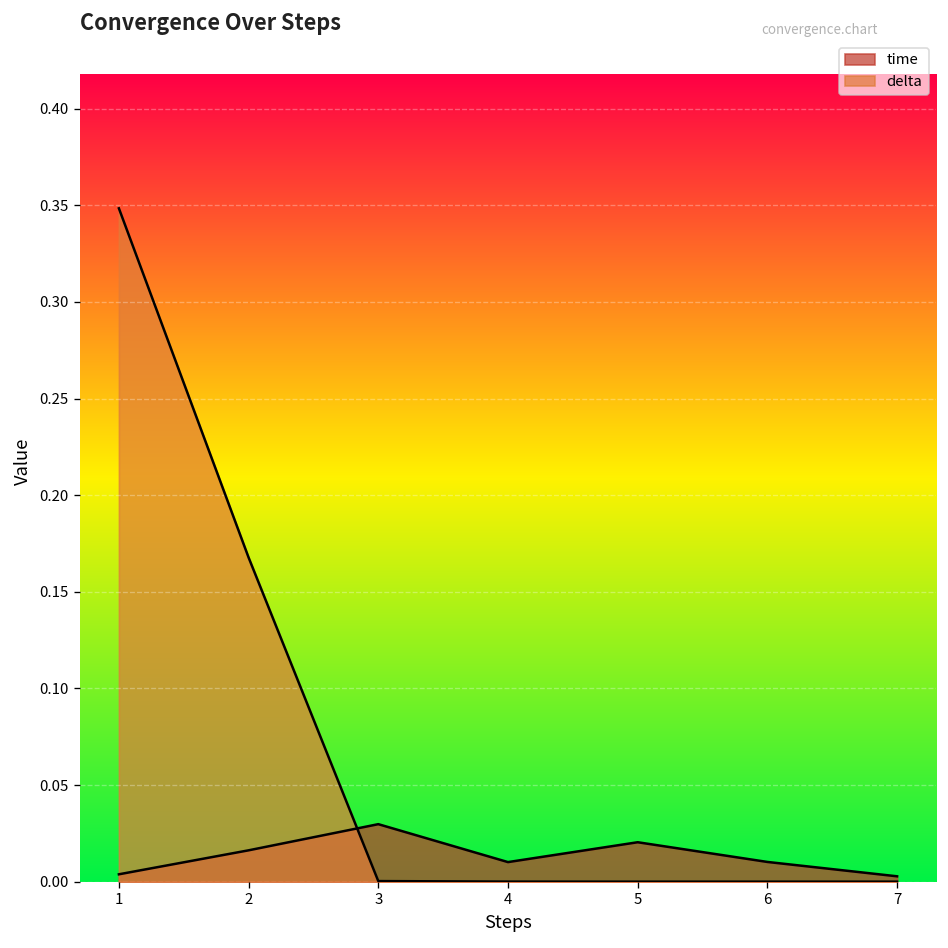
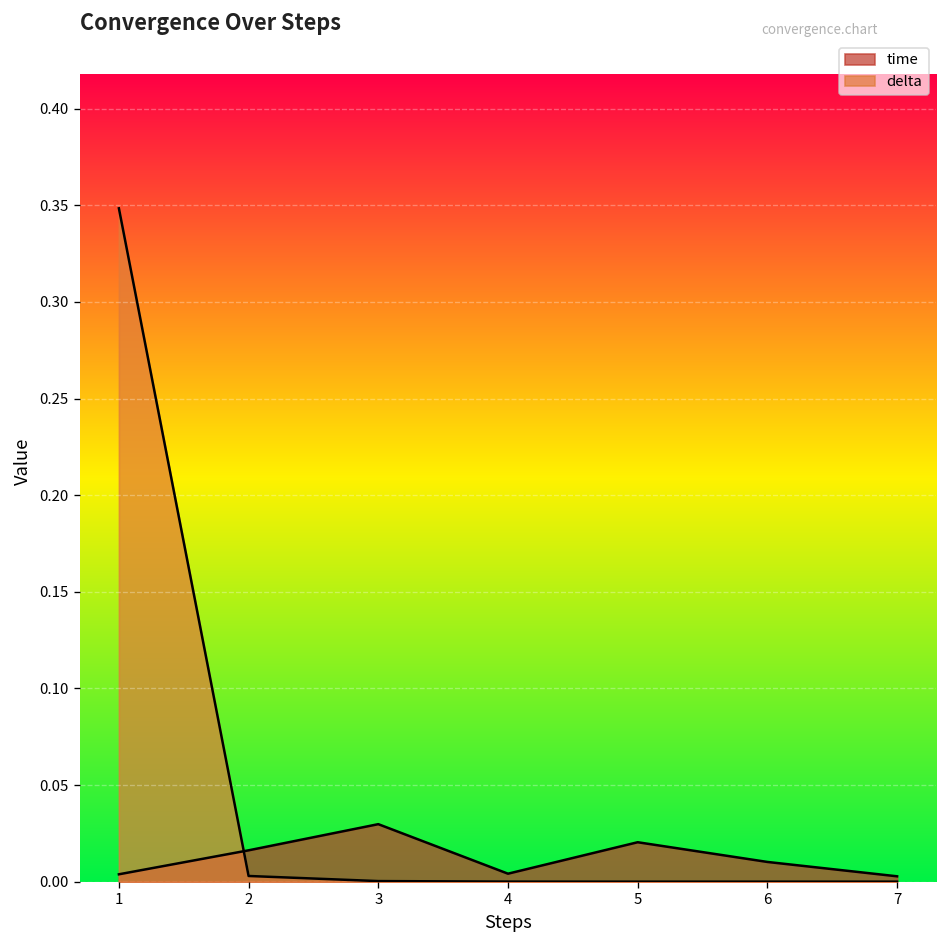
  {
    "time": {
      "1": 0.004,
      "2": 0.016,
      "3": 0.030,
-     "4": 0.010,
+     "4": 0.004,
      "5": 0.020,
      "6": 0.010,
      "7": 0.003
    },
    "delta": {
      "1": 0.348,
-     "2": 0.168,
+     "2": 0.003,
      "3": 0.000,
      "4": 0.000,
      "5": 0.000,
      "6": 0.000,
      "7": 0.000
    }
  }
